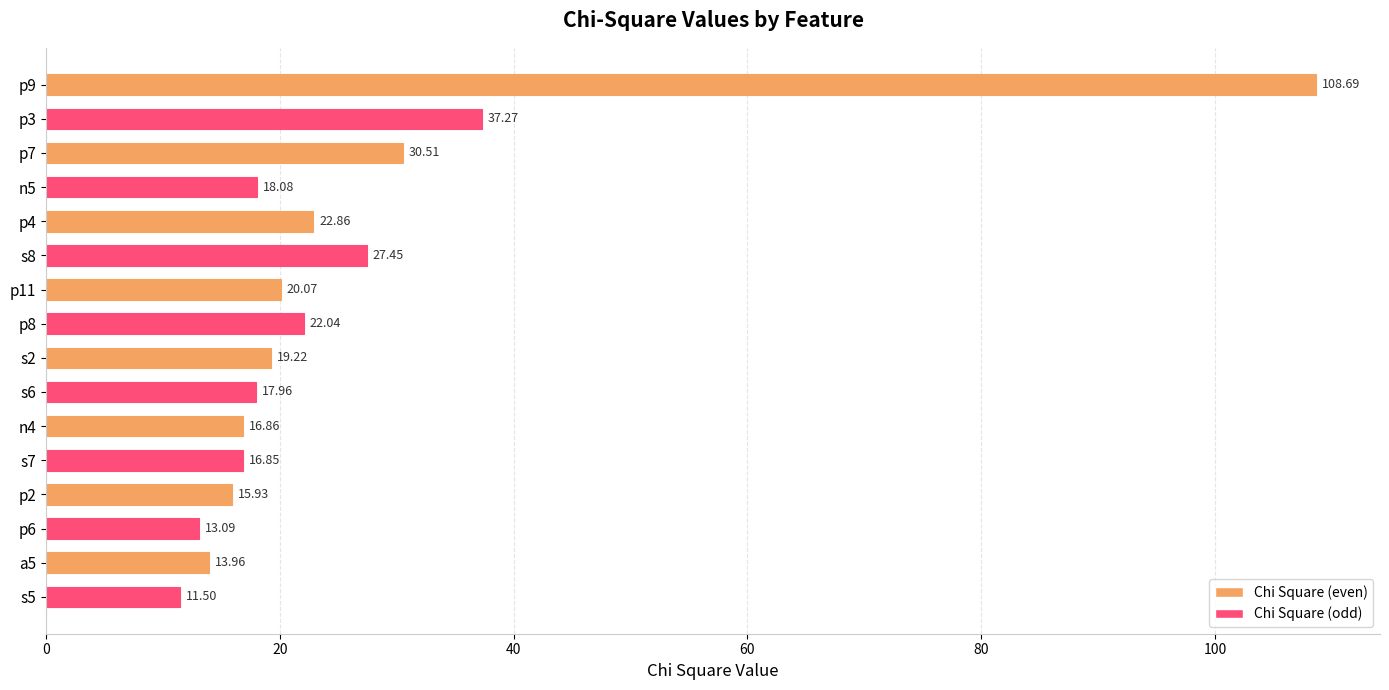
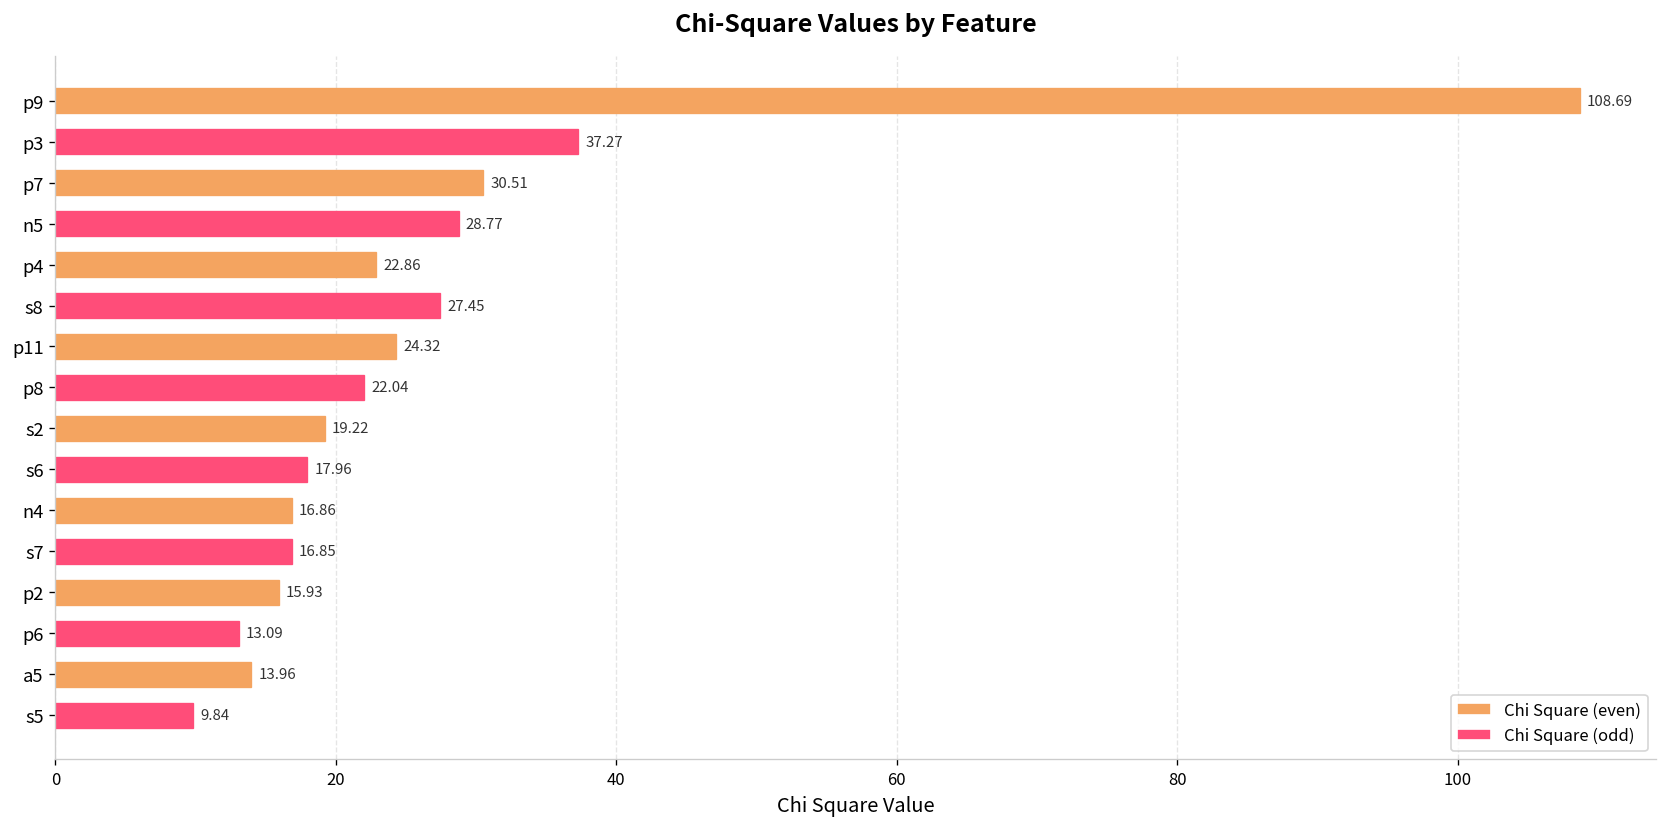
  {
    "p9": 108.69,
    "p3": 37.27,
    "p7": 30.51,
-   "n5": 18.08,
+   "n5": 28.77,
    "p4": 22.86,
    "s8": 27.45,
-   "p11": 20.07,
+   "p11": 24.32,
    "p8": 22.04,
    "s2": 19.22,
    "s6": 17.96,
    "n4": 16.86,
    "s7": 16.85,
    "p2": 15.93,
    "p6": 13.09,
    "a5": 13.96,
-   "s5": 11.50
+   "s5": 9.84
  }
